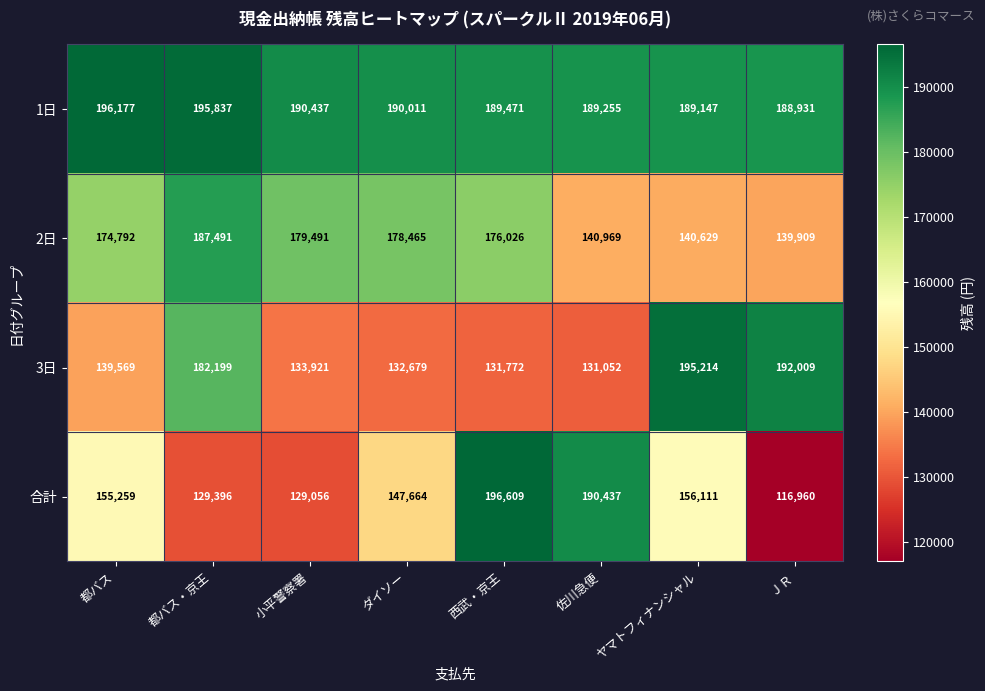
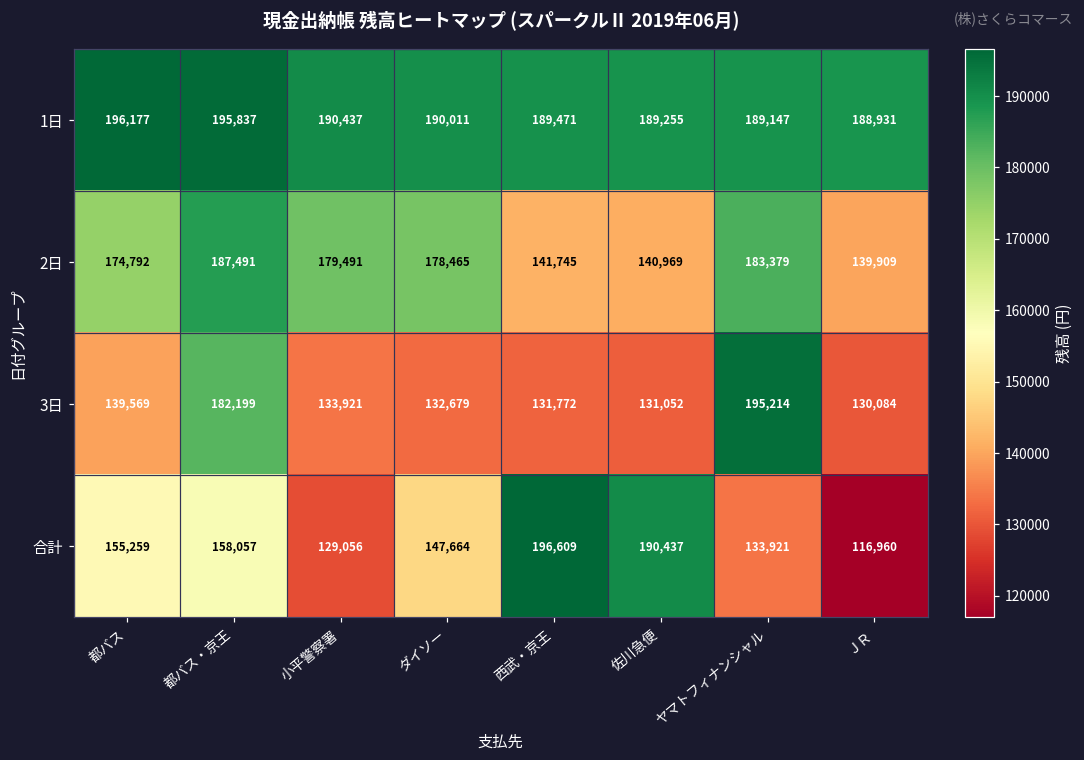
  {
    "1日": {
      "都バス": "196,177",
      "都バス・京王": "195,837",
      "小平警察署": "190,437",
      "ダイソー": "190,011",
      "西武・京王": "189,471",
      "佐川急便": "189,255",
      "ヤマトフィナンシャル": "189,147",
      "ＪＲ": "188,931"
    },
    "2日": {
      "都バス": "174,792",
      "都バス・京王": "187,491",
      "小平警察署": "179,491",
      "ダイソー": "178,465",
-     "西武・京王": "176,026",
+     "西武・京王": "141,745",
      "佐川急便": "140,969",
-     "ヤマトフィナンシャル": "140,629",
+     "ヤマトフィナンシャル": "183,379",
      "ＪＲ": "139,909"
    },
    "3日": {
      "都バス": "139,569",
      "都バス・京王": "182,199",
      "小平警察署": "133,921",
      "ダイソー": "132,679",
      "西武・京王": "131,772",
      "佐川急便": "131,052",
      "ヤマトフィナンシャル": "195,214",
-     "ＪＲ": "192,009"
+     "ＪＲ": "130,084"
    },
    "合計": {
      "都バス": "155,259",
-     "都バス・京王": "129,396",
+     "都バス・京王": "158,057",
      "小平警察署": "129,056",
      "ダイソー": "147,664",
      "西武・京王": "196,609",
      "佐川急便": "190,437",
-     "ヤマトフィナンシャル": "156,111",
+     "ヤマトフィナンシャル": "133,921",
      "ＪＲ": "116,960"
    }
  }
